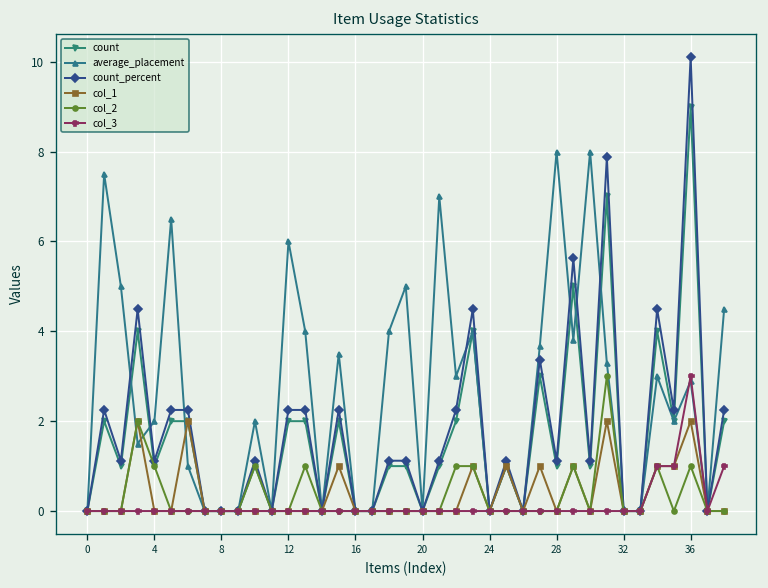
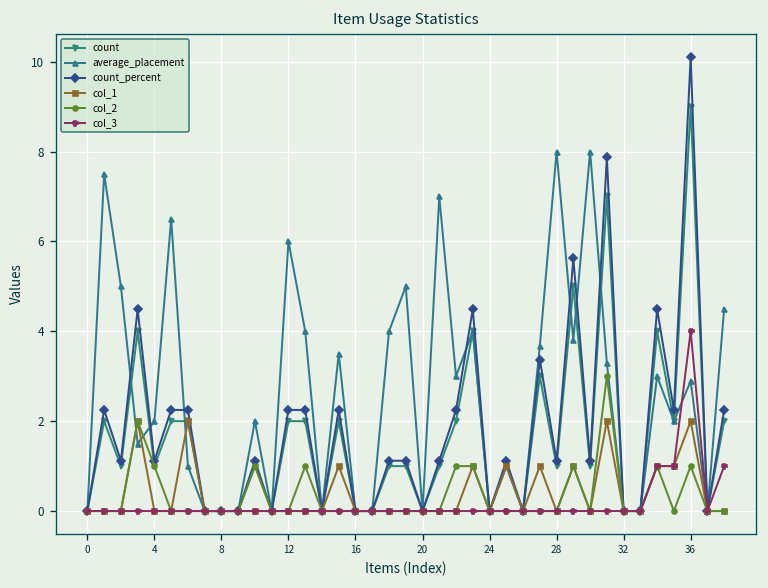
  {
    "col_3": {
-     "36": 3
+     "36": 4
    }
  }
